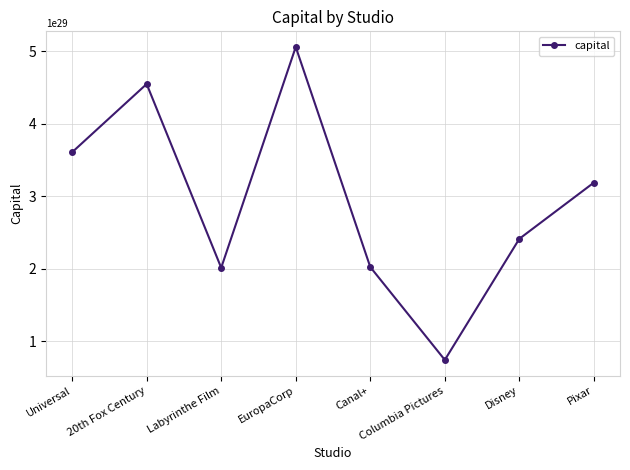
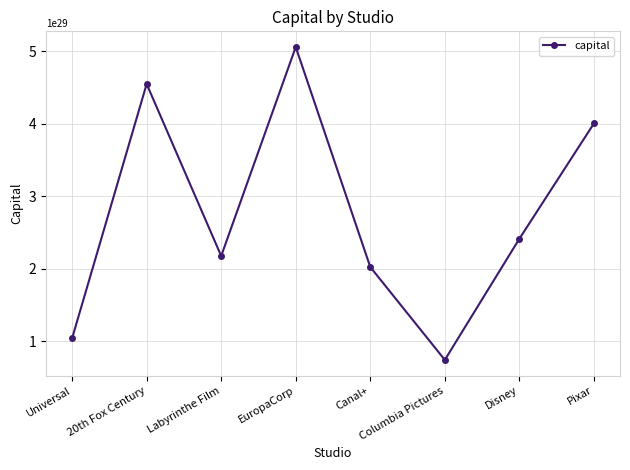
  {
-   "Universal": 360000000000000000000000000000,
+   "Universal": 100000000000000000000000000000,
    "20th Fox Century": 450000000000000000000000000000,
-   "Labyrinthe Film": 200000000000000000000000000000,
+   "Labyrinthe Film": 220000000000000000000000000000,
    "EuropaCorp": 510000000000000000000000000000,
    "Canal+": 200000000000000000000000000000,
    "Columbia Pictures": 70000000000000000000000000000,
    "Disney": 240000000000000000000000000000,
-   "Pixar": 320000000000000000000000000000
+   "Pixar": 400000000000000000000000000000
  }
